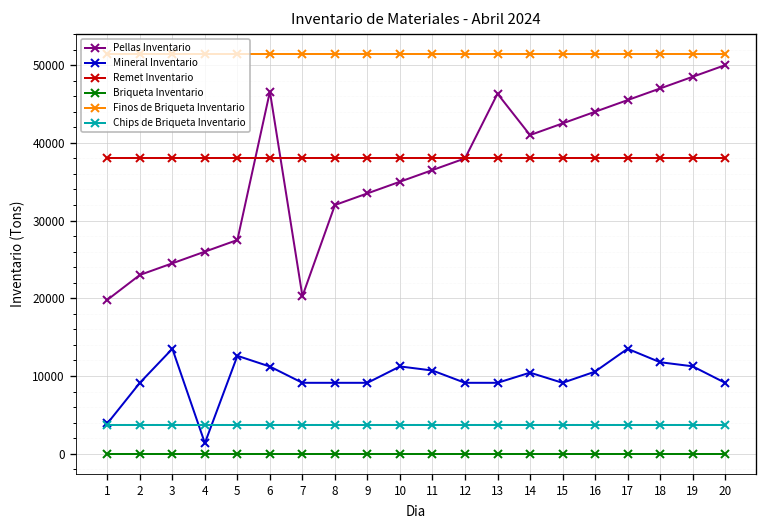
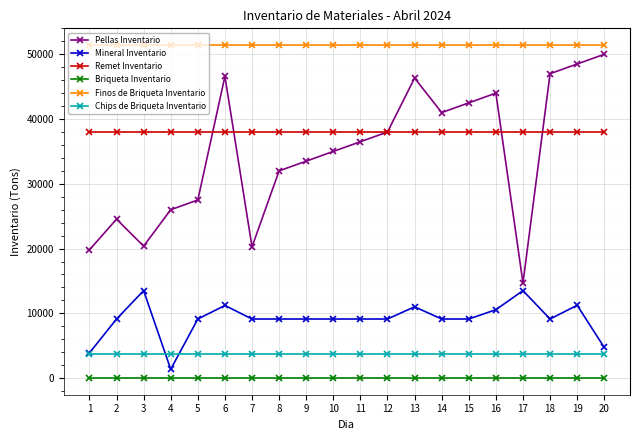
  {
    "Pellas Inventario": {
      "1": 20000,
-     "2": 23000,
-     "3": 25000,
+     "2": 25000,
+     "3": 20000,
      "4": 26000,
      "5": 28000,
      "6": 47000,
      "7": 20000,
      "8": 32000,
      "9": 34000,
      "10": 35000,
      "11": 37000,
      "13": 46000,
      "14": 41000,
      "15": 43000,
      "16": 44000,
-     "17": 46000,
+     "17": 15000,
      "18": 47000,
      "19": 49000,
      "20": 50000
    },
    "Mineral Inventario": {
      "2": 9000,
      "3": 14000,
      "4": 1000,
-     "5": 13000,
+     "5": 9000,
      "6": 11000,
      "7": 9000,
      "8": 9000,
      "9": 9000,
-     "10": 11000,
-     "11": 11000,
+     "10": 9000,
+     "11": 9000,
      "12": 9000,
-     "13": 9000,
-     "14": 10000,
+     "13": 11000,
+     "14": 9000,
      "15": 9000,
      "16": 11000,
      "17": 14000,
-     "18": 12000,
+     "18": 9000,
      "19": 11000,
-     "20": 9000
+     "20": 5000
    },
    "Remet Inventario": {
      "1": 38000,
      "2": 38000,
      "3": 38000,
      "4": 38000,
      "5": 38000,
      "6": 38000,
      "7": 38000,
      "8": 38000,
      "9": 38000,
      "10": 38000,
      "11": 38000,
      "13": 38000,
      "14": 38000,
      "15": 38000,
      "16": 38000,
      "17": 38000,
      "18": 38000,
      "19": 38000,
      "20": 38000
    },
    "Briqueta Inventario": {
      "1": 0,
      "2": 0,
      "3": 0,
      "4": 0,
      "5": 0,
      "6": 0,
      "7": 0,
      "8": 0,
      "9": 0,
      "10": 0,
      "11": 0,
      "12": 0,
      "13": 0,
      "14": 0,
      "15": 0,
      "16": 0,
      "17": 0,
      "18": 0,
      "19": 0,
      "20": 0
    },
    "Finos de Briqueta Inventario": {
      "6": 51000,
      "7": 51000,
      "8": 51000,
      "9": 51000,
      "10": 51000,
      "11": 51000,
      "12": 51000,
      "13": 51000,
      "14": 51000,
      "15": 51000,
      "16": 51000,
      "17": 51000,
      "18": 51000,
      "19": 51000,
      "20": 51000
    },
    "Chips de Briqueta Inventario": {
      "2": 4000,
      "3": 4000,
      "4": 4000,
      "5": 4000,
      "6": 4000,
      "7": 4000,
      "8": 4000,
      "9": 4000,
      "10": 4000,
      "11": 4000,
      "12": 4000,
      "13": 4000,
      "14": 4000,
      "15": 4000,
      "16": 4000,
      "17": 4000,
      "18": 4000,
      "19": 4000,
      "20": 4000
    }
  }
